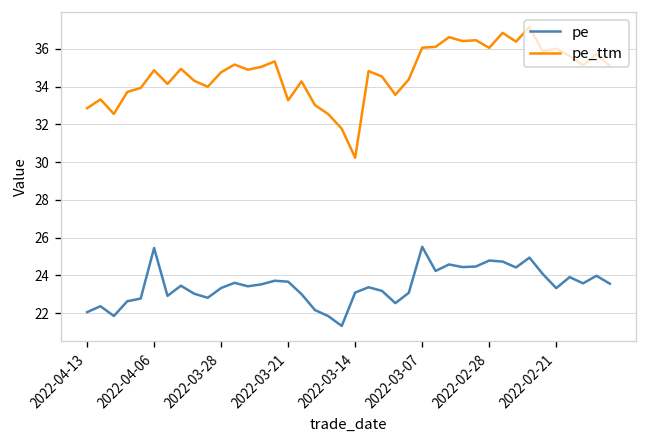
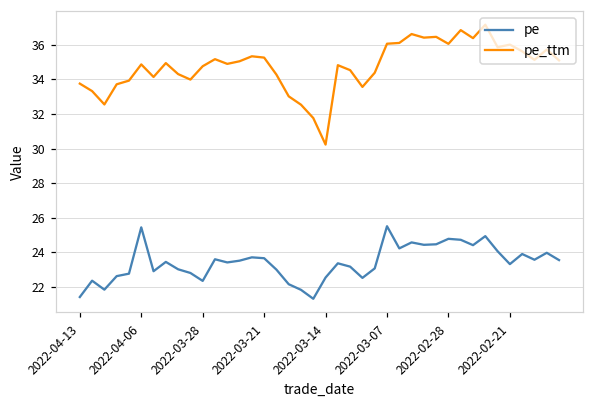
  {
    "pe": {
-     "2022-04-13": 22.1,
+     "2022-04-13": 21.4,
      "2022-04-06": 25.5,
-     "2022-03-28": 23.3,
+     "2022-03-28": 22.4,
      "2022-03-21": 23.7,
-     "2022-03-14": 23.1,
+     "2022-03-14": 22.6,
      "2022-03-07": 25.5,
      "2022-02-28": 24.8,
      "2022-02-21": 23.3
    },
    "pe_ttm": {
-     "2022-04-13": 32.9,
+     "2022-04-13": 33.8,
      "2022-04-06": 34.9,
      "2022-03-28": 34.8,
-     "2022-03-21": 33.3,
+     "2022-03-21": 35.3,
      "2022-03-14": 30.2,
      "2022-03-07": 36.1,
      "2022-02-28": 36.1
    }
  }
